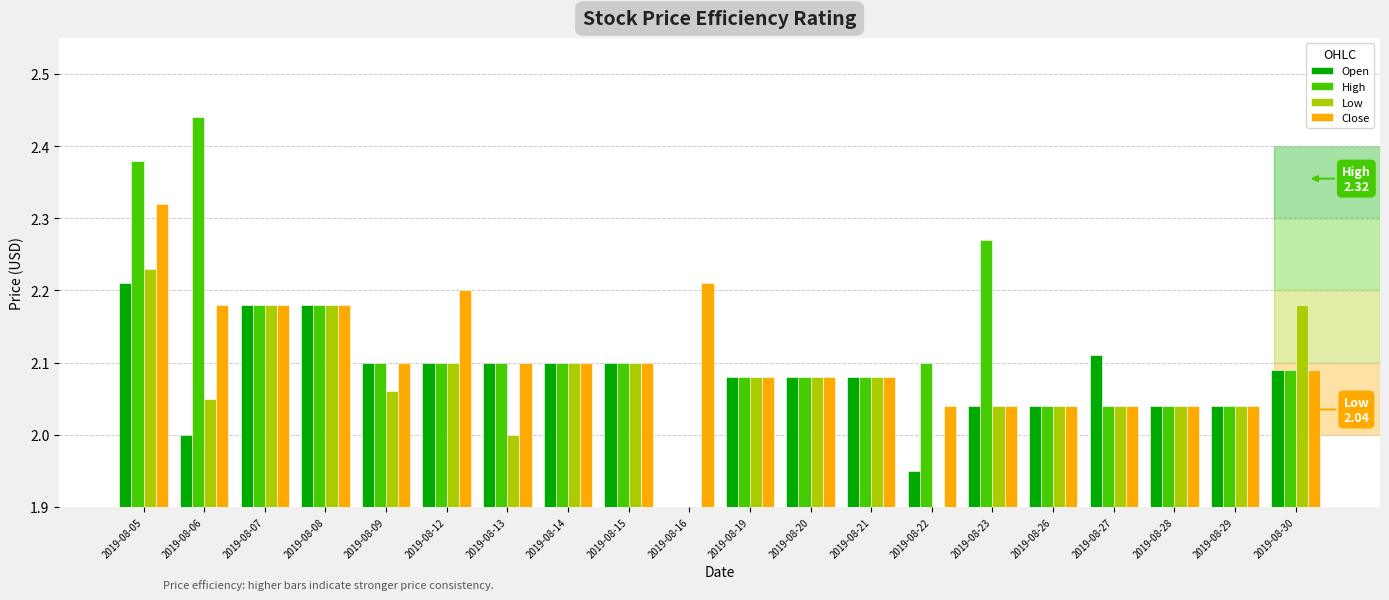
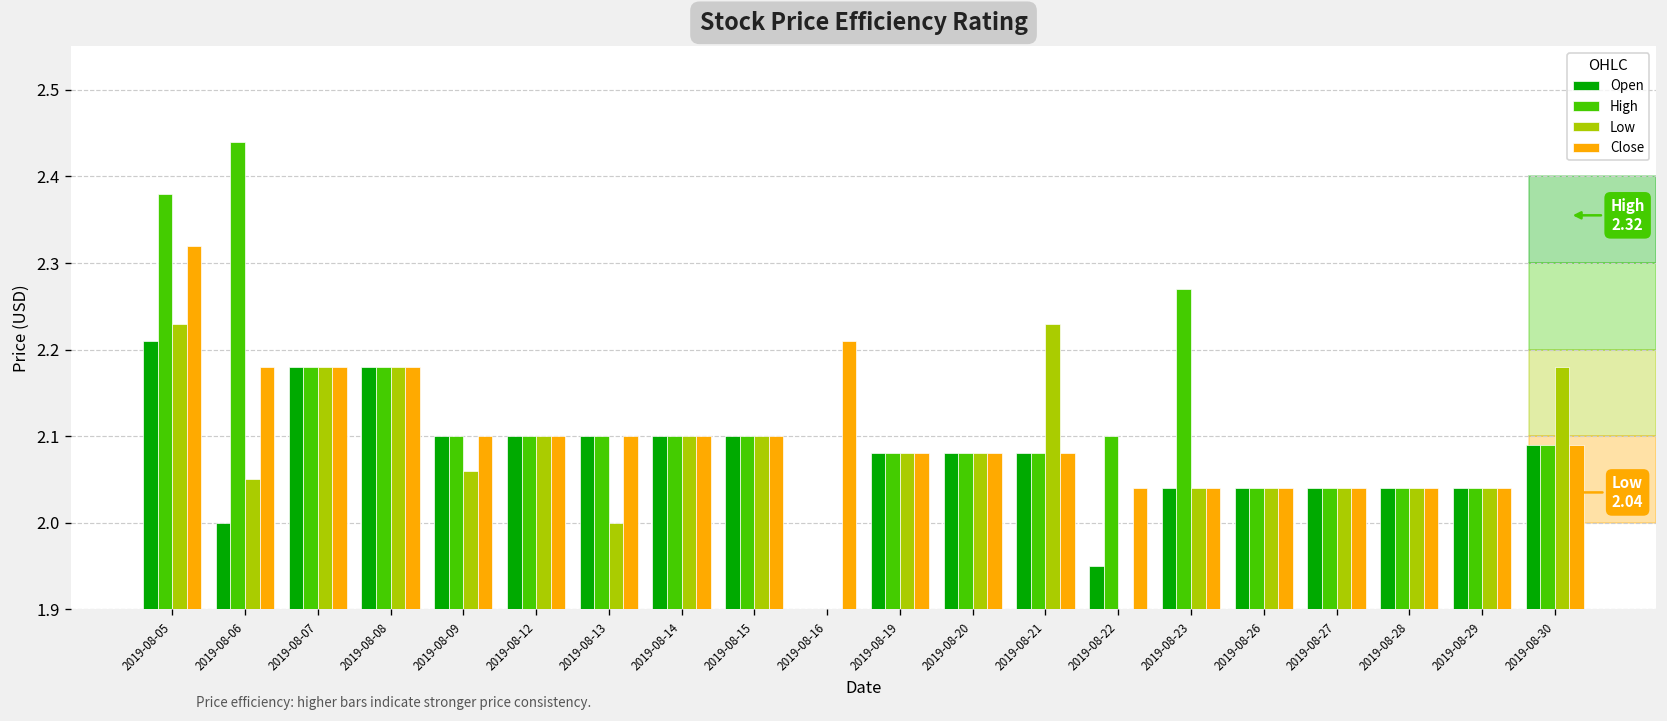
  {
    "Open": {
      "2019-08-05": 2.21,
      "2019-08-06": 2.00,
      "2019-08-07": 2.18,
      "2019-08-08": 2.18,
      "2019-08-09": 2.10,
      "2019-08-12": 2.10,
      "2019-08-13": 2.10,
      "2019-08-14": 2.10,
      "2019-08-15": 2.10,
      "2019-08-19": 2.08,
      "2019-08-20": 2.08,
      "2019-08-21": 2.08,
      "2019-08-22": 1.95,
      "2019-08-23": 2.04,
      "2019-08-26": 2.04,
-     "2019-08-27": 2.11,
+     "2019-08-27": 2.04,
      "2019-08-28": 2.04,
      "2019-08-29": 2.04,
      "2019-08-30": 2.09
    },
    "High": {
      "2019-08-05": 2.38,
      "2019-08-06": 2.44,
      "2019-08-07": 2.18,
      "2019-08-08": 2.18,
      "2019-08-09": 2.10,
      "2019-08-12": 2.10,
      "2019-08-13": 2.10,
      "2019-08-14": 2.10,
      "2019-08-15": 2.10,
      "2019-08-19": 2.08,
      "2019-08-20": 2.08,
      "2019-08-21": 2.08,
      "2019-08-22": 2.10,
      "2019-08-23": 2.27,
      "2019-08-26": 2.04,
      "2019-08-27": 2.04,
      "2019-08-28": 2.04,
      "2019-08-29": 2.04,
      "2019-08-30": 2.09
    },
    "Low": {
      "2019-08-05": 2.23,
      "2019-08-06": 2.05,
      "2019-08-07": 2.18,
      "2019-08-08": 2.18,
      "2019-08-09": 2.06,
      "2019-08-12": 2.10,
      "2019-08-13": 2.00,
      "2019-08-14": 2.10,
      "2019-08-15": 2.10,
      "2019-08-19": 2.08,
      "2019-08-20": 2.08,
-     "2019-08-21": 2.08,
+     "2019-08-21": 2.23,
      "2019-08-23": 2.04,
      "2019-08-26": 2.04,
      "2019-08-27": 2.04,
      "2019-08-28": 2.04,
      "2019-08-29": 2.04,
      "2019-08-30": 2.18
    },
    "Close": {
      "2019-08-05": 2.32,
      "2019-08-06": 2.18,
      "2019-08-07": 2.18,
      "2019-08-08": 2.18,
      "2019-08-09": 2.1,
-     "2019-08-12": 2.2,
+     "2019-08-12": 2.1,
      "2019-08-13": 2.1,
      "2019-08-14": 2.1,
      "2019-08-15": 2.1,
      "2019-08-16": 2.21,
      "2019-08-19": 2.08,
      "2019-08-20": 2.08,
      "2019-08-21": 2.08,
      "2019-08-22": 2.04,
      "2019-08-23": 2.04,
      "2019-08-26": 2.04,
      "2019-08-27": 2.04,
      "2019-08-28": 2.04,
      "2019-08-29": 2.04,
      "2019-08-30": 2.09
    }
  }
